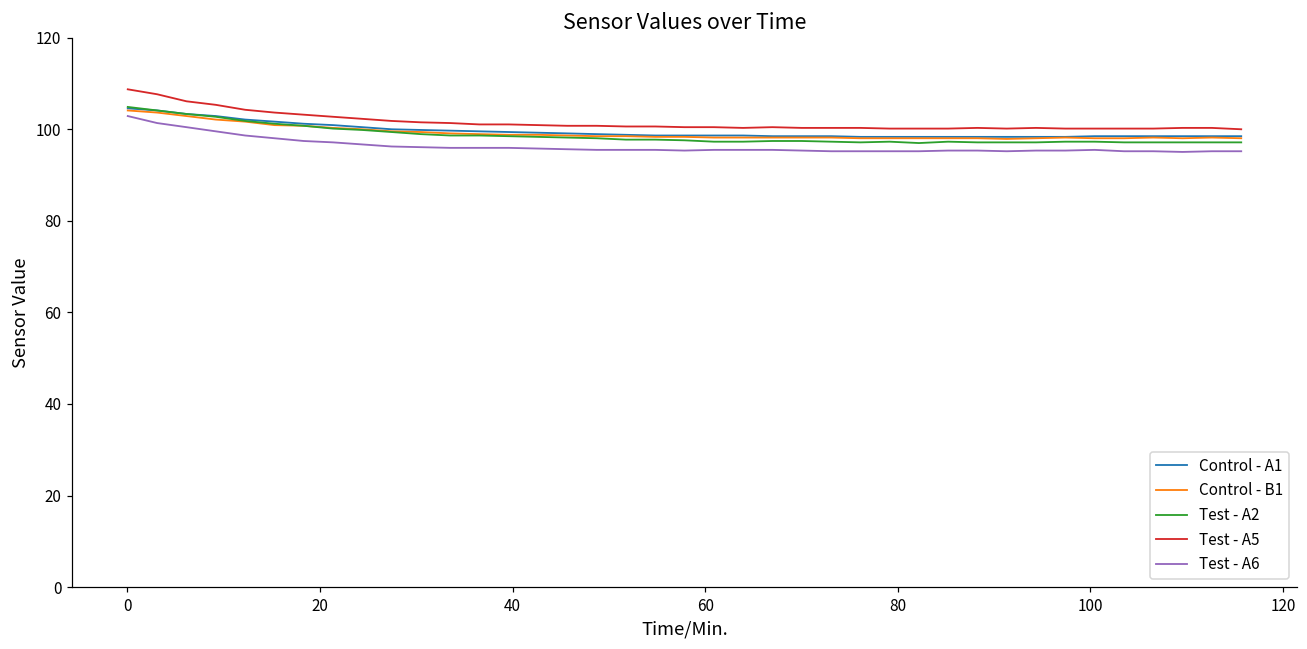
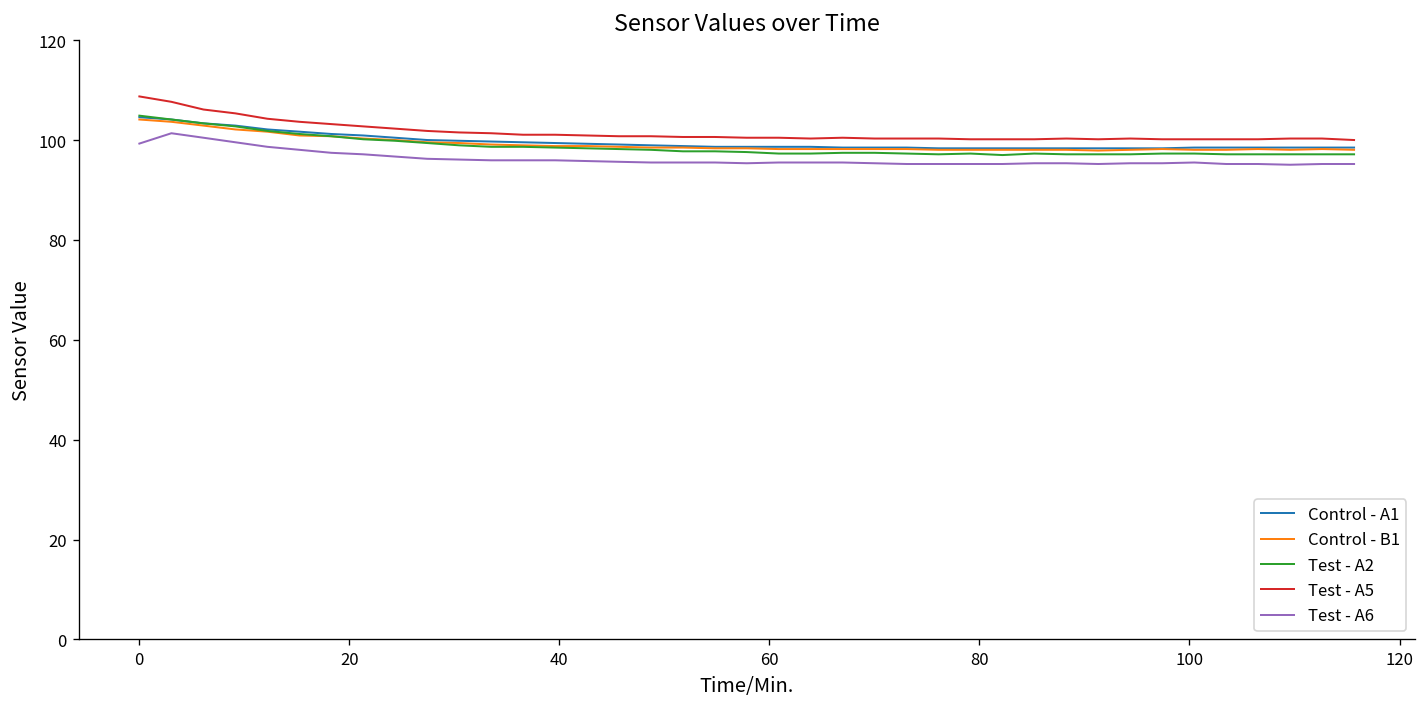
  {
    "Test - A5": {
      "0": 109
    },
    "Test - A6": {
-     "0": 103
+     "0": 99
    }
  }
